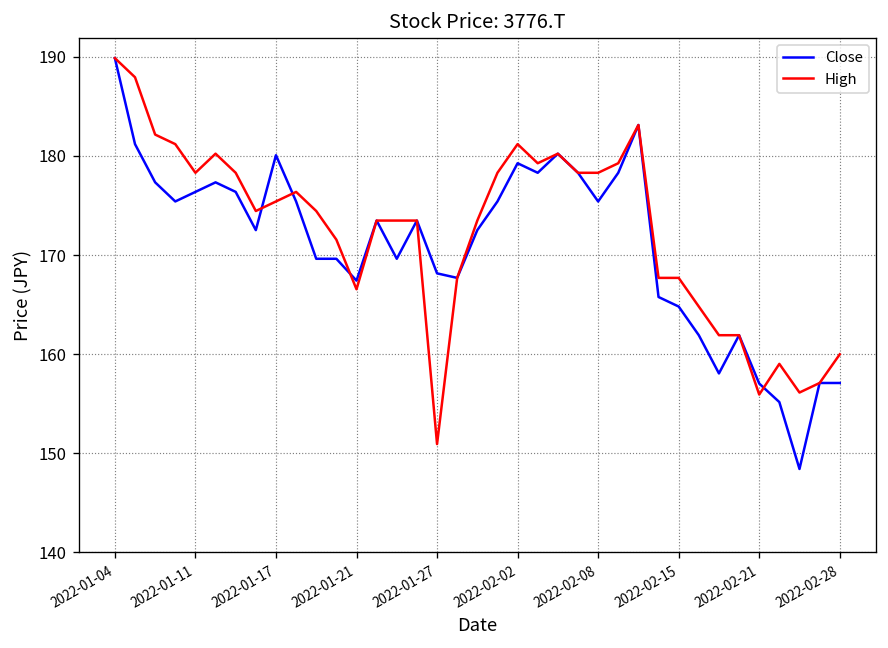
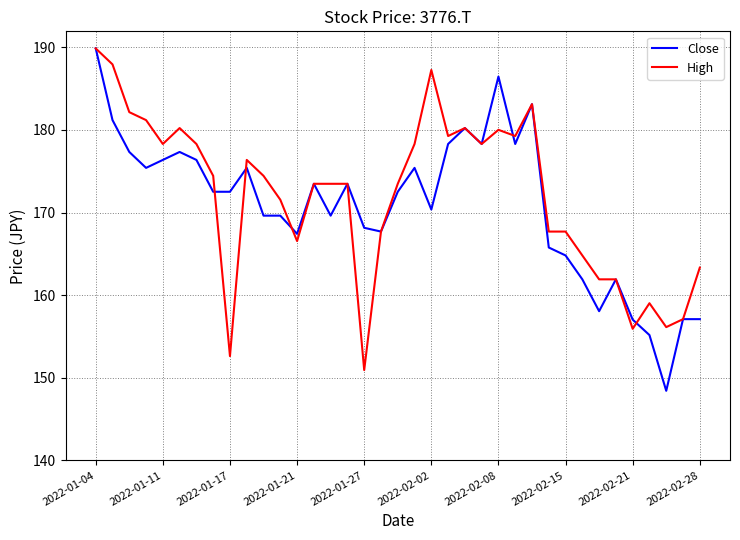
  {
    "Close": {
      "2022-01-11": 176,
-     "2022-01-17": 180,
+     "2022-01-17": 173,
      "2022-01-21": 167,
      "2022-01-27": 168,
-     "2022-02-02": 179,
-     "2022-02-08": 175,
+     "2022-02-02": 170,
+     "2022-02-08": 186,
      "2022-02-15": 165,
      "2022-02-21": 157,
      "2022-02-28": 157
    },
    "High": {
      "2022-01-11": 178,
-     "2022-01-17": 175,
+     "2022-01-17": 153,
      "2022-01-21": 167,
      "2022-01-27": 151,
-     "2022-02-02": 181,
-     "2022-02-08": 178,
+     "2022-02-02": 187,
+     "2022-02-08": 180,
      "2022-02-15": 168,
      "2022-02-21": 156,
-     "2022-02-28": 160
+     "2022-02-28": 163
    }
  }
